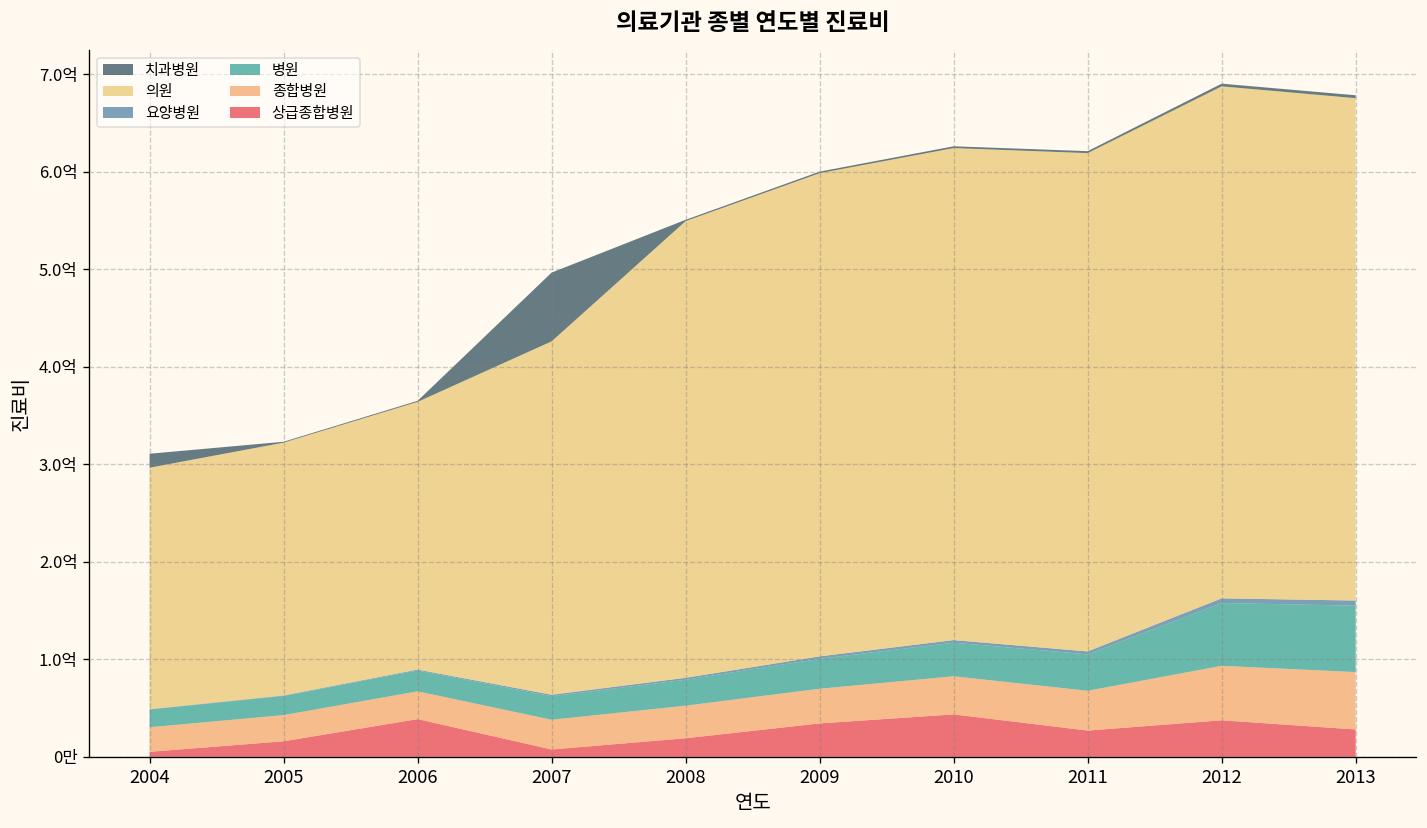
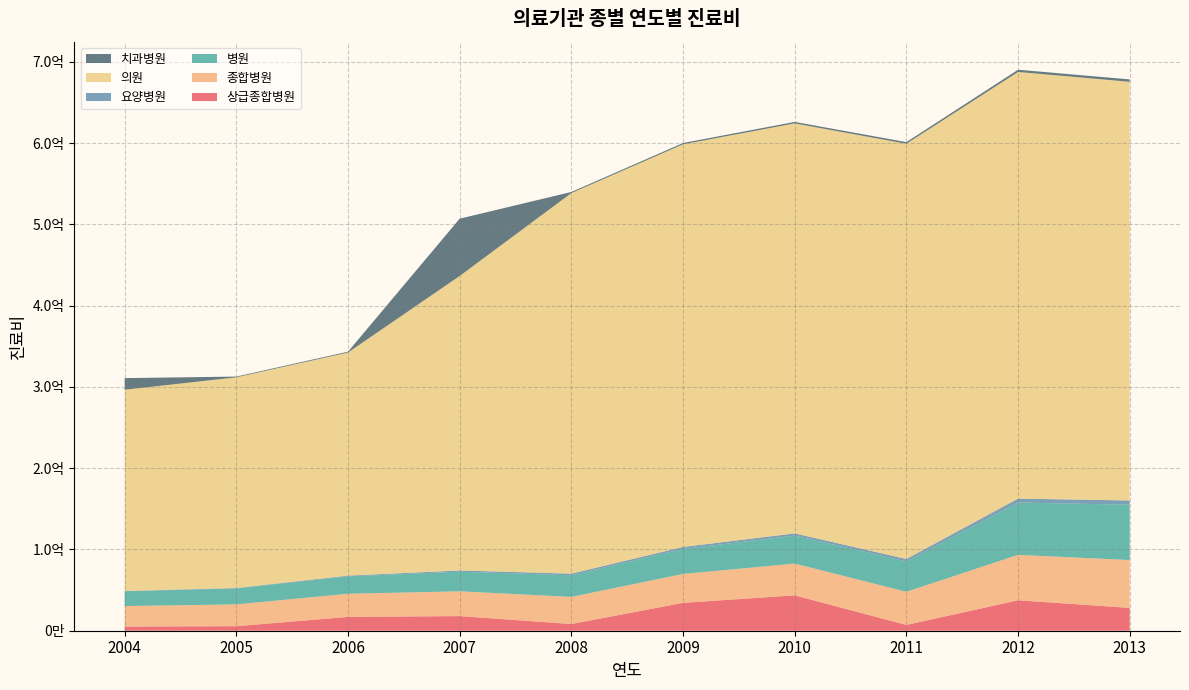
  {
    "상급종합병원": {
      "2004": "0.1억",
-     "2005": "0.2억",
-     "2006": "0.4억",
-     "2007": "0.1억",
-     "2008": "0.2억",
+     "2005": "0.1억",
+     "2006": "0.2억",
+     "2007": "0.2억",
+     "2008": "0.1억",
      "2009": "0.3억",
      "2010": "0.4억",
-     "2011": "0.3억",
+     "2011": "0.1억",
      "2012": "0.4억",
      "2013": "0.3억"
    },
    "치과병원": {
      "2004": "0.1억",
      "2007": "0.7억"
    }
  }
